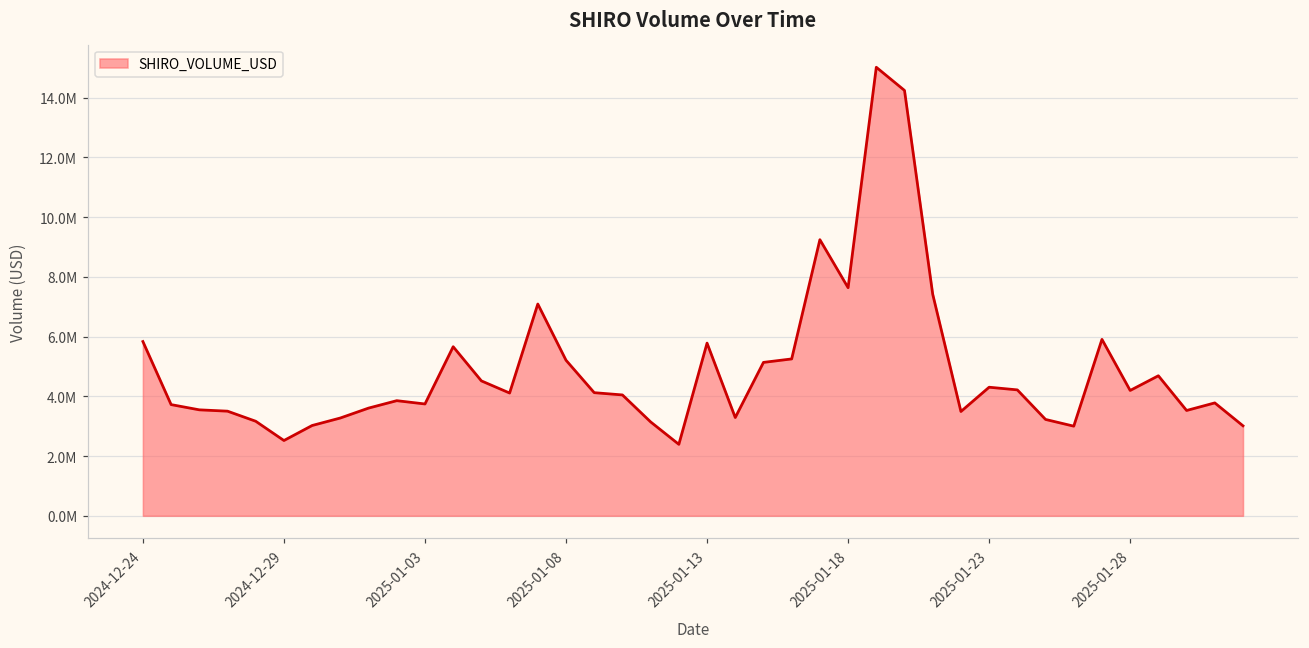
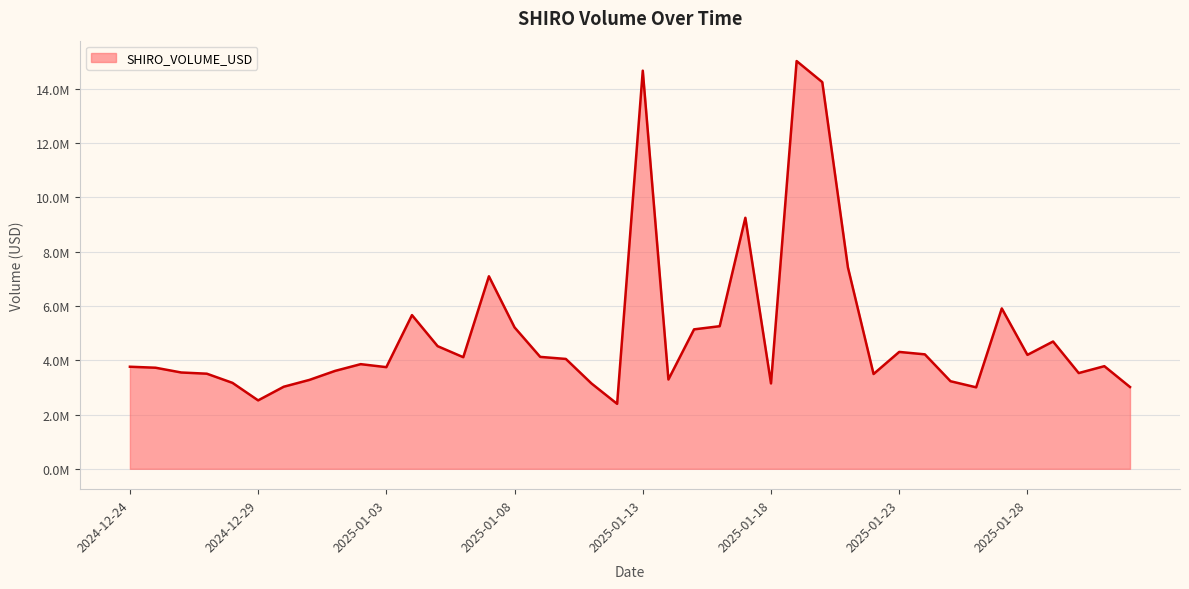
  {
-   "2024-12-24": 5800000,
+   "2024-12-24": 3800000,
    "2024-12-29": 2500000,
    "2025-01-03": 3700000,
    "2025-01-08": 5200000,
-   "2025-01-13": 5800000,
-   "2025-01-18": 7600000,
+   "2025-01-13": 14700000,
+   "2025-01-18": 3100000,
    "2025-01-23": 4300000,
    "2025-01-28": 4200000
  }
